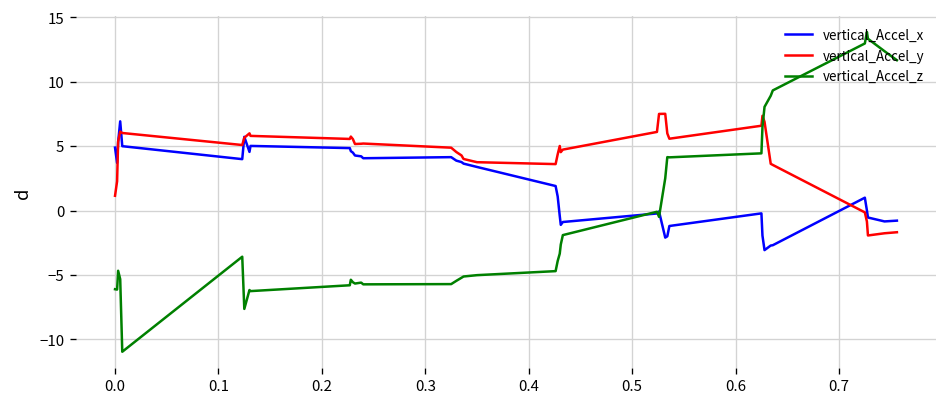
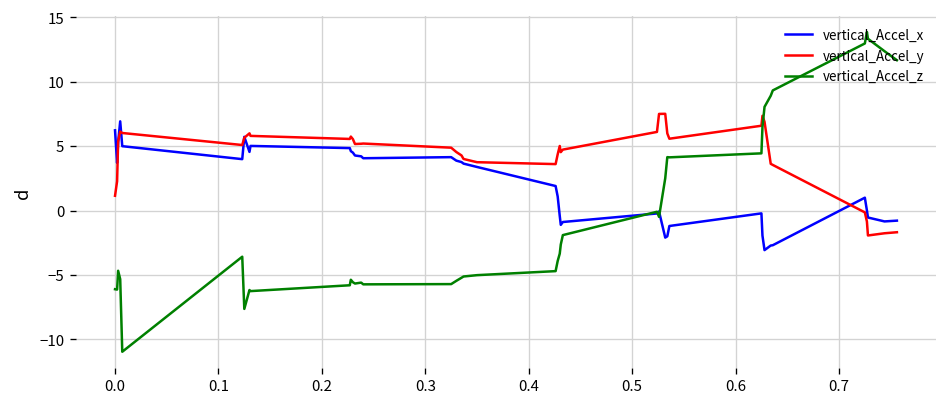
  {
    "vertical_Accel_x": {
-     "0.0": 4.9
+     "0.0": 6.2
    },
    "vertical_Accel_y": {
      "0.0": 1.1
    },
    "vertical_Accel_z": {
      "0.0": -6.1
    }
  }
